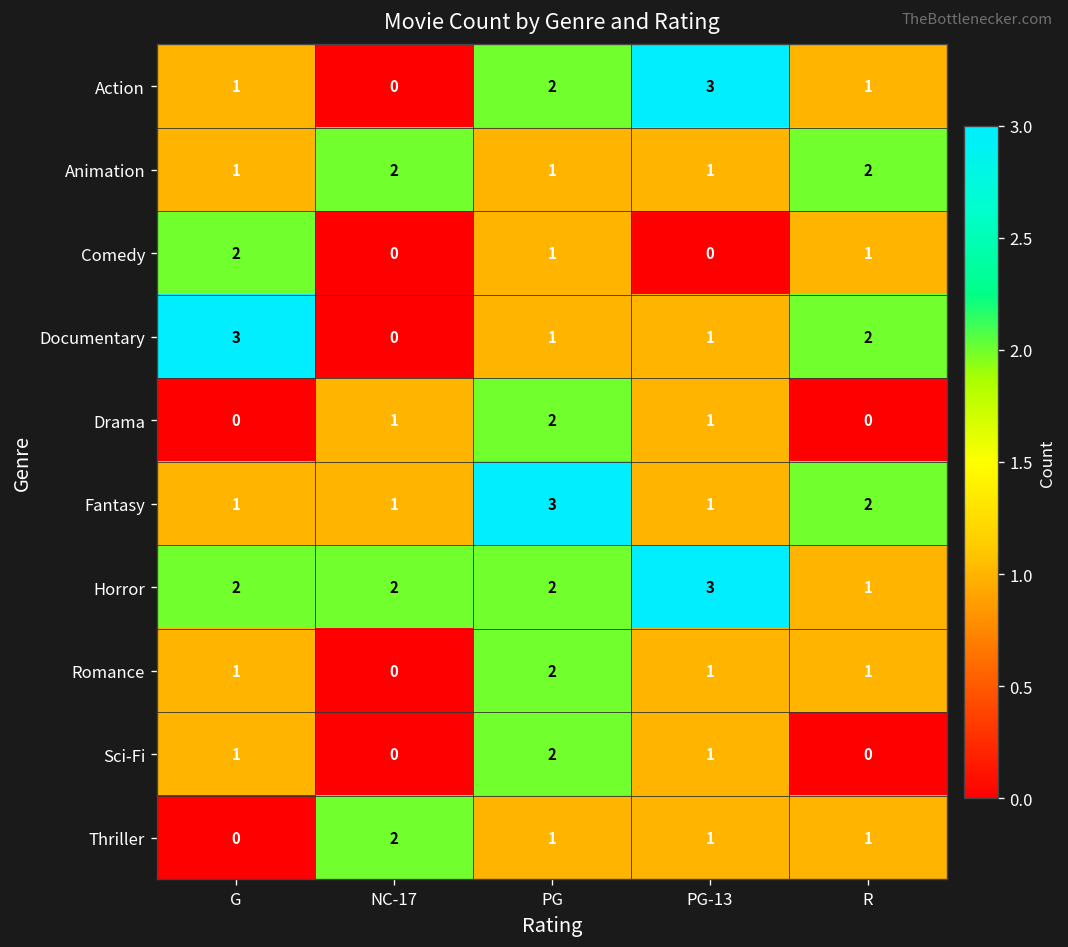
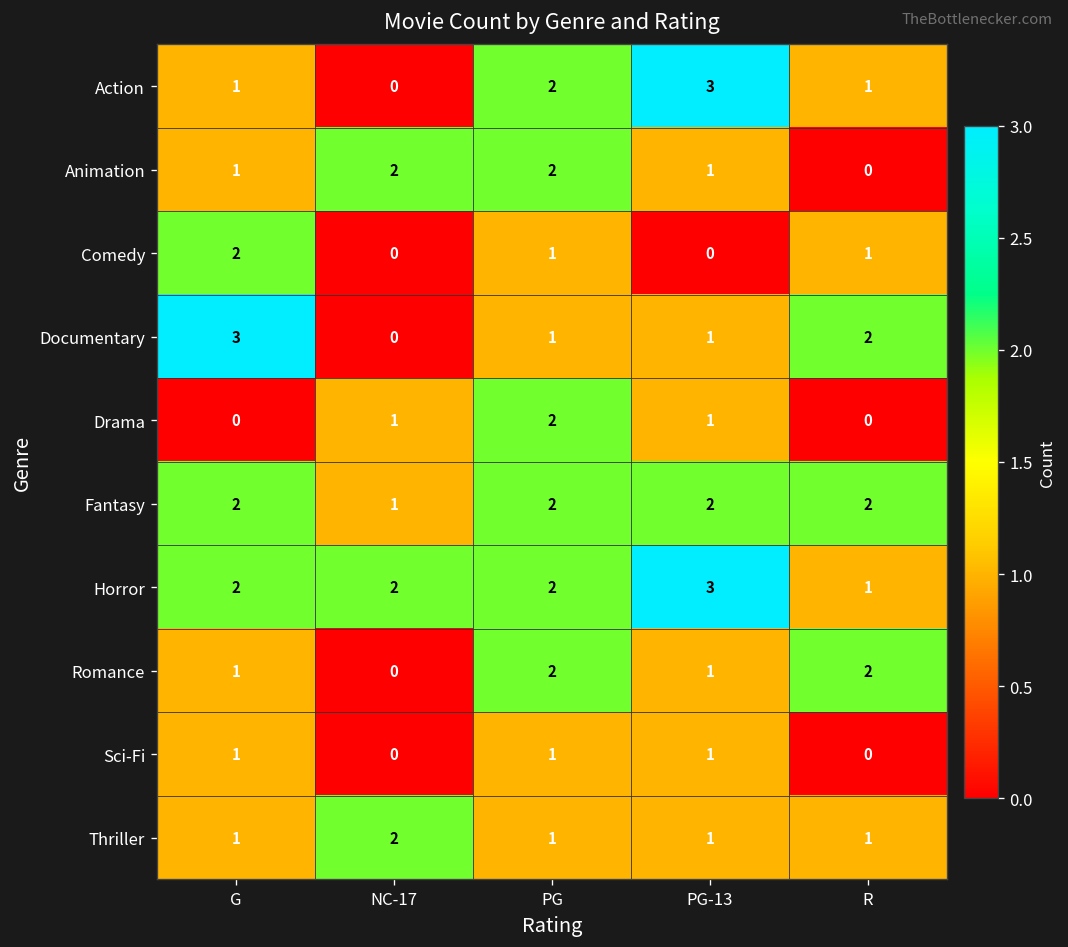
  {
    "Action": {
      "G": 1,
      "NC-17": 0,
      "PG": 2,
      "PG-13": 3,
      "R": 1
    },
    "Animation": {
      "G": 1,
      "NC-17": 2,
-     "PG": 1,
+     "PG": 2,
      "PG-13": 1,
-     "R": 2
+     "R": 0
    },
    "Comedy": {
      "G": 2,
      "NC-17": 0,
      "PG": 1,
      "PG-13": 0,
      "R": 1
    },
    "Documentary": {
      "G": 3,
      "NC-17": 0,
      "PG": 1,
      "PG-13": 1,
      "R": 2
    },
    "Drama": {
      "G": 0,
      "NC-17": 1,
      "PG": 2,
      "PG-13": 1,
      "R": 0
    },
    "Fantasy": {
-     "G": 1,
+     "G": 2,
      "NC-17": 1,
-     "PG": 3,
-     "PG-13": 1,
+     "PG": 2,
+     "PG-13": 2,
      "R": 2
    },
    "Horror": {
      "G": 2,
      "NC-17": 2,
      "PG": 2,
      "PG-13": 3,
      "R": 1
    },
    "Romance": {
      "G": 1,
      "NC-17": 0,
      "PG": 2,
      "PG-13": 1,
-     "R": 1
+     "R": 2
    },
    "Sci-Fi": {
      "G": 1,
      "NC-17": 0,
-     "PG": 2,
+     "PG": 1,
      "PG-13": 1,
      "R": 0
    },
    "Thriller": {
-     "G": 0,
+     "G": 1,
      "NC-17": 2,
      "PG": 1,
      "PG-13": 1,
      "R": 1
    }
  }
